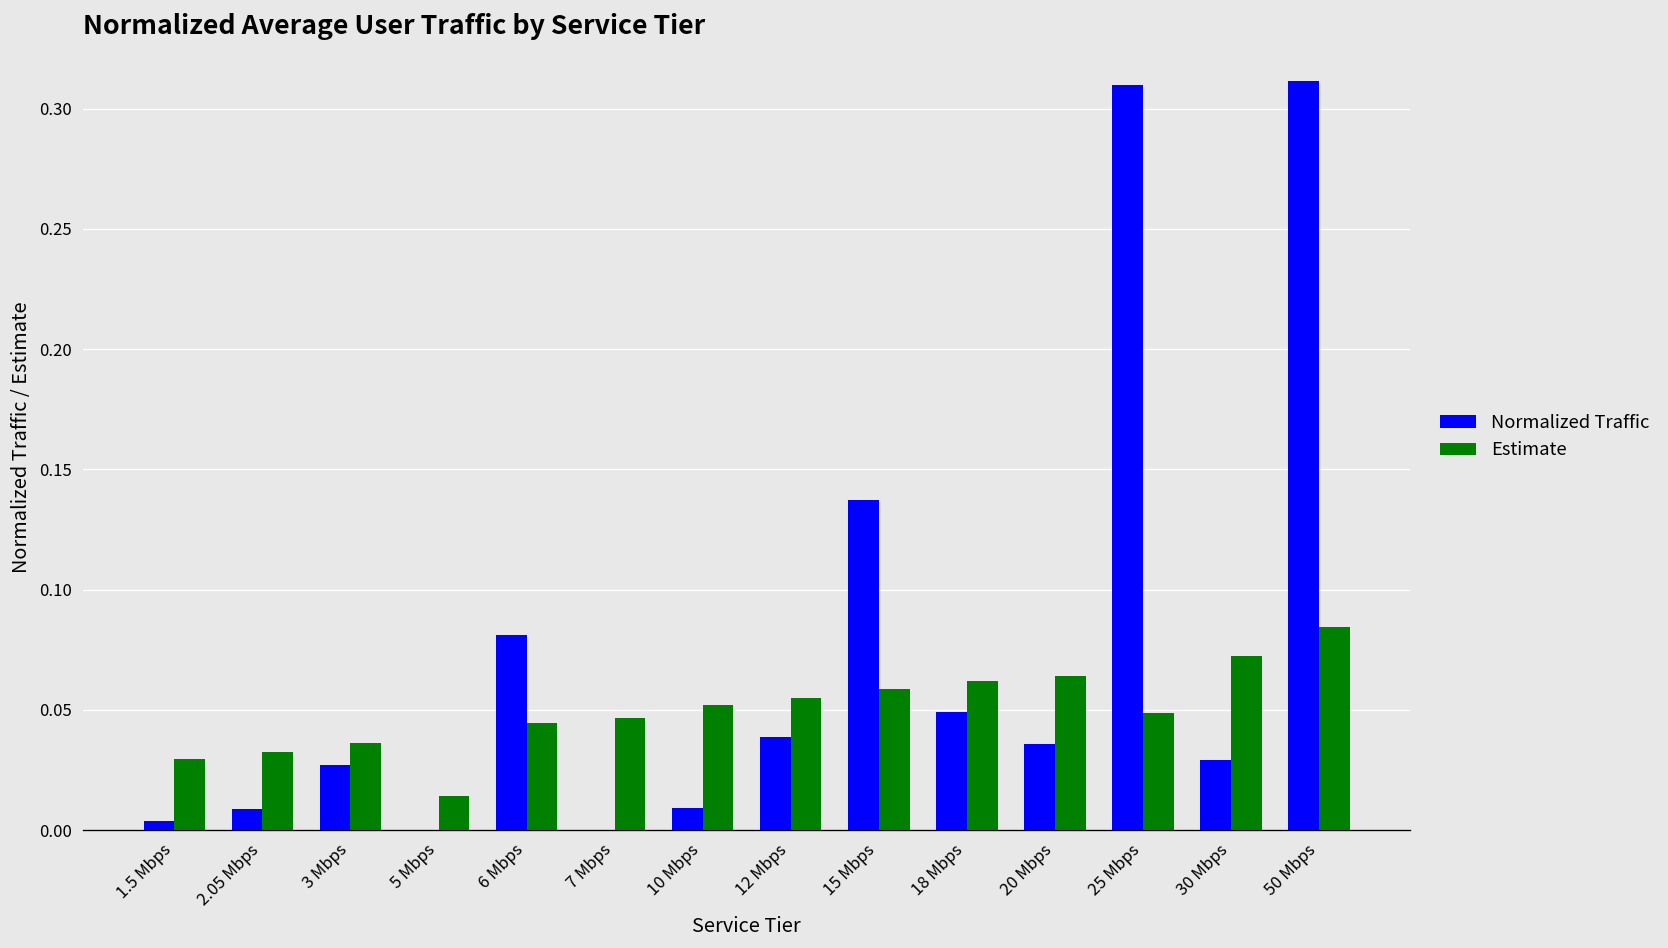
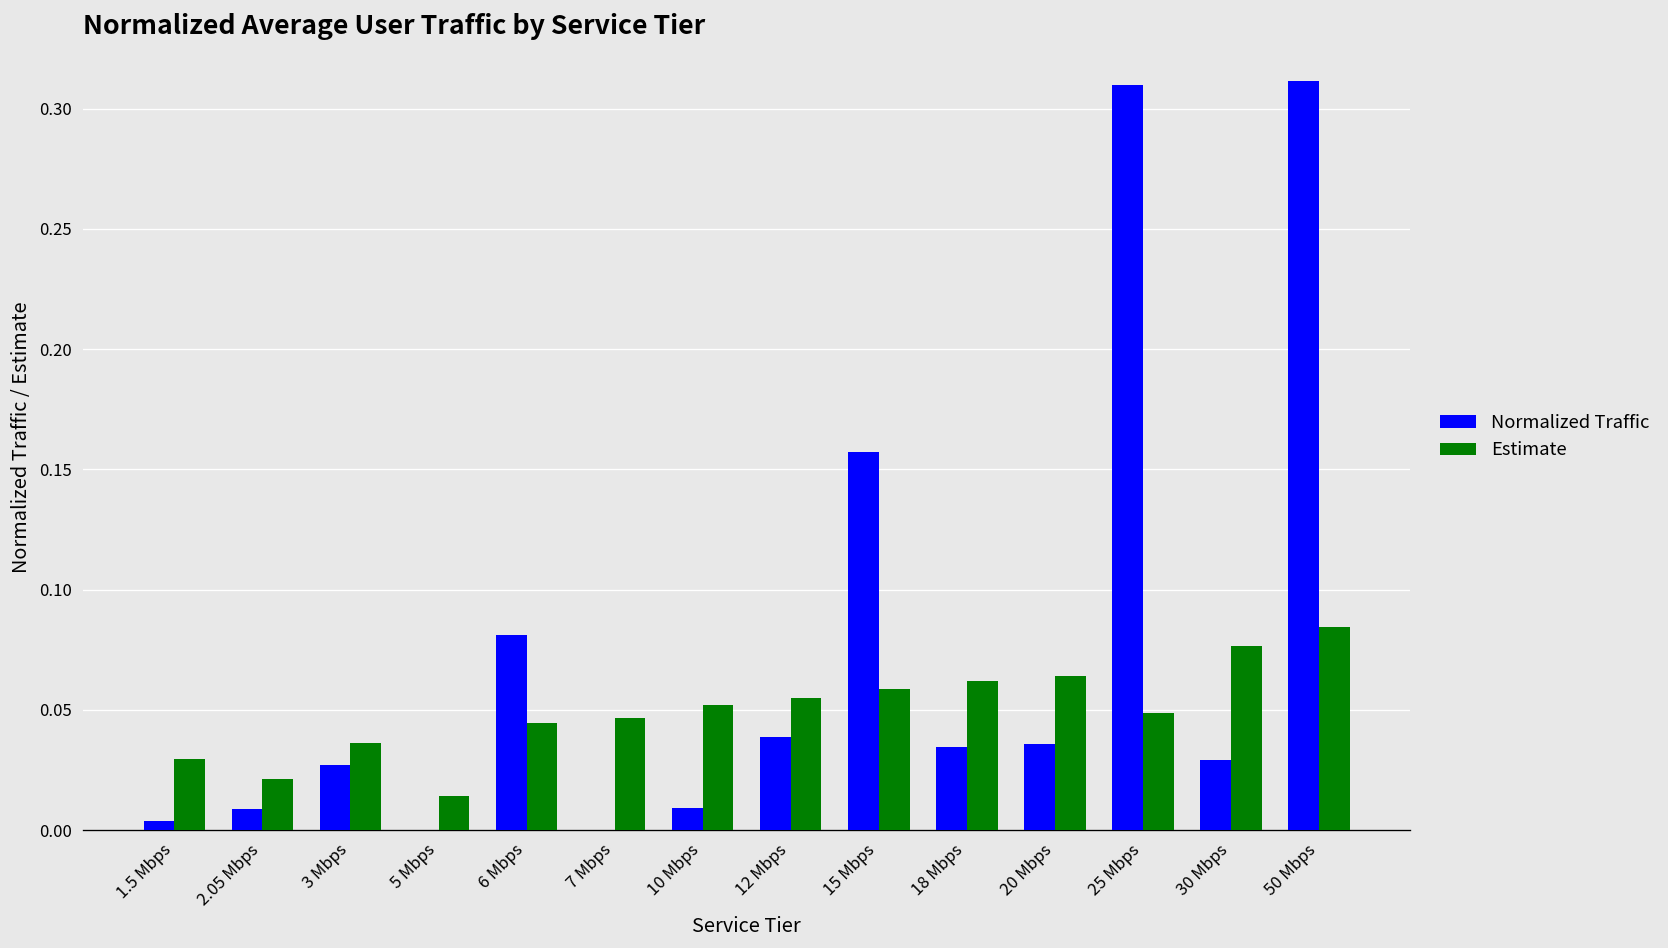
  {
    "Normalized Traffic": {
      "1.5 Mbps": 0.004,
      "2.05 Mbps": 0.009,
      "3 Mbps": 0.027,
      "6 Mbps": 0.081,
      "7 Mbps": 0.000,
      "10 Mbps": 0.009,
      "12 Mbps": 0.038,
-     "15 Mbps": 0.137,
-     "18 Mbps": 0.049,
+     "15 Mbps": 0.157,
+     "18 Mbps": 0.035,
      "20 Mbps": 0.036,
      "25 Mbps": 0.310,
      "30 Mbps": 0.029,
      "50 Mbps": 0.311
    },
    "Estimate": {
      "1.5 Mbps": 0.029,
-     "2.05 Mbps": 0.032,
+     "2.05 Mbps": 0.021,
      "3 Mbps": 0.036,
      "5 Mbps": 0.014,
      "6 Mbps": 0.045,
      "7 Mbps": 0.047,
      "10 Mbps": 0.052,
      "12 Mbps": 0.055,
      "15 Mbps": 0.059,
      "18 Mbps": 0.062,
      "20 Mbps": 0.064,
      "25 Mbps": 0.049,
-     "30 Mbps": 0.072,
+     "30 Mbps": 0.077,
      "50 Mbps": 0.084
    }
  }
